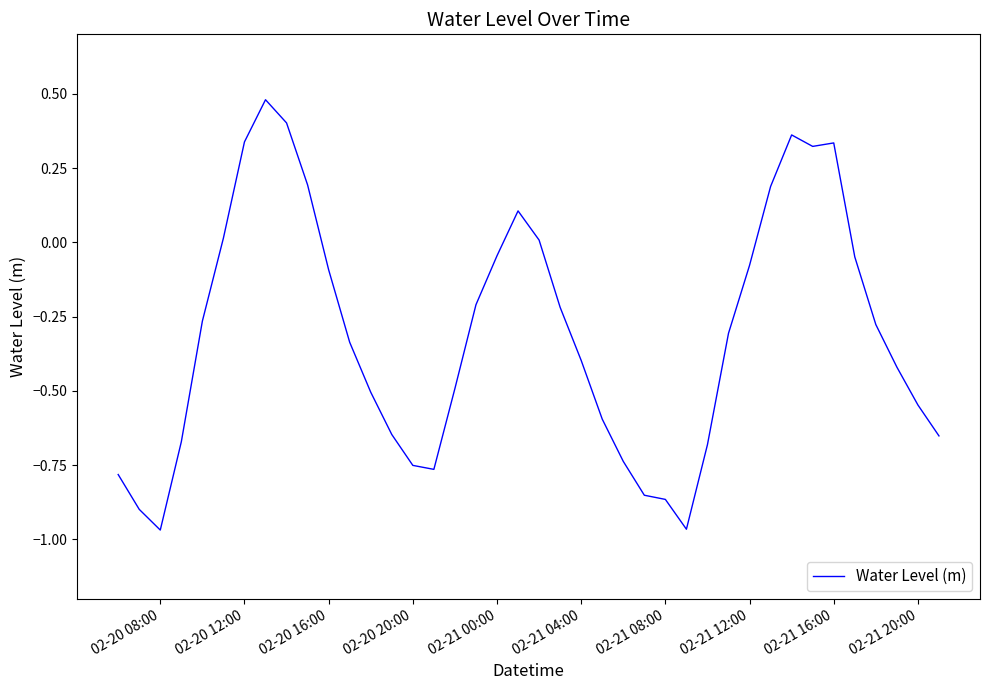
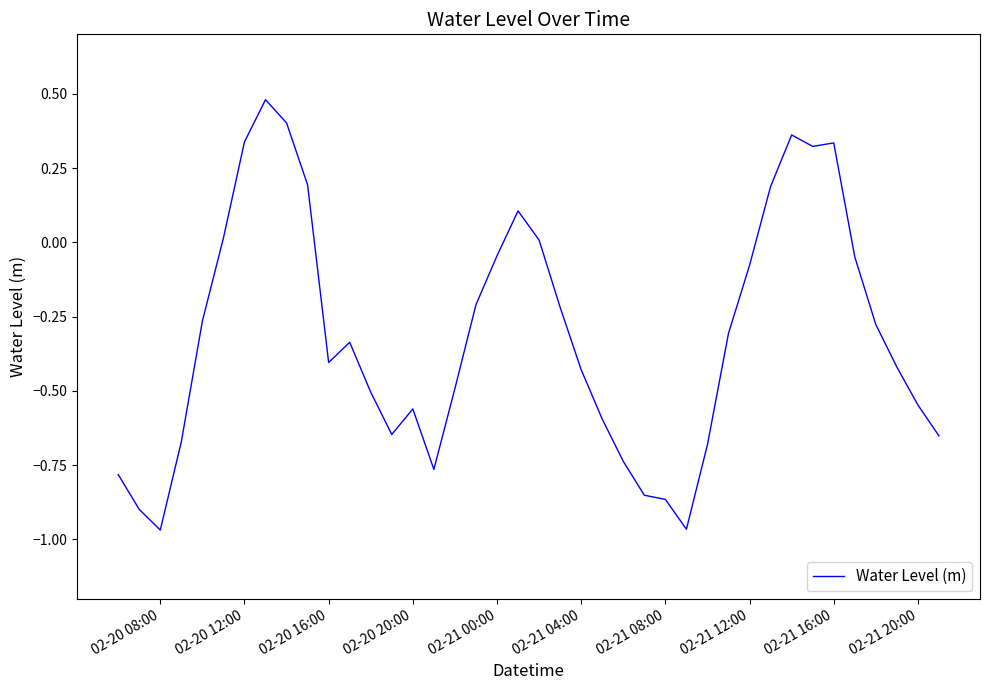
  {
    "02-20 08:00": -0.97,
    "02-20 12:00": 0.34,
-   "02-20 16:00": -0.09,
-   "02-20 20:00": -0.75,
+   "02-20 16:00": -0.40,
+   "02-20 20:00": -0.56,
    "02-21 00:00": -0.05,
-   "02-21 04:00": -0.40,
+   "02-21 04:00": -0.43,
    "02-21 08:00": -0.87,
    "02-21 12:00": -0.08,
    "02-21 16:00": 0.33,
    "02-21 20:00": -0.55
  }
